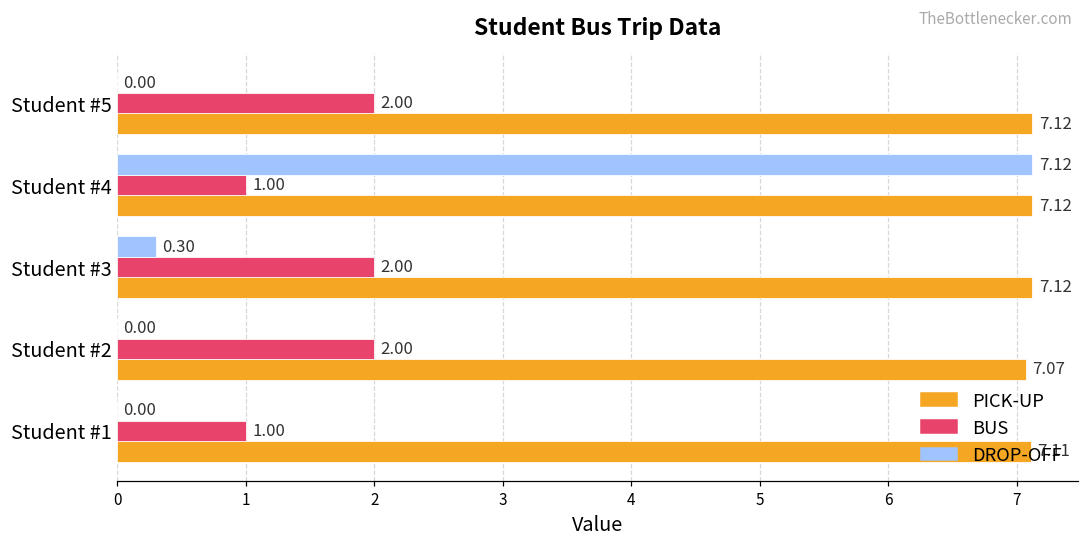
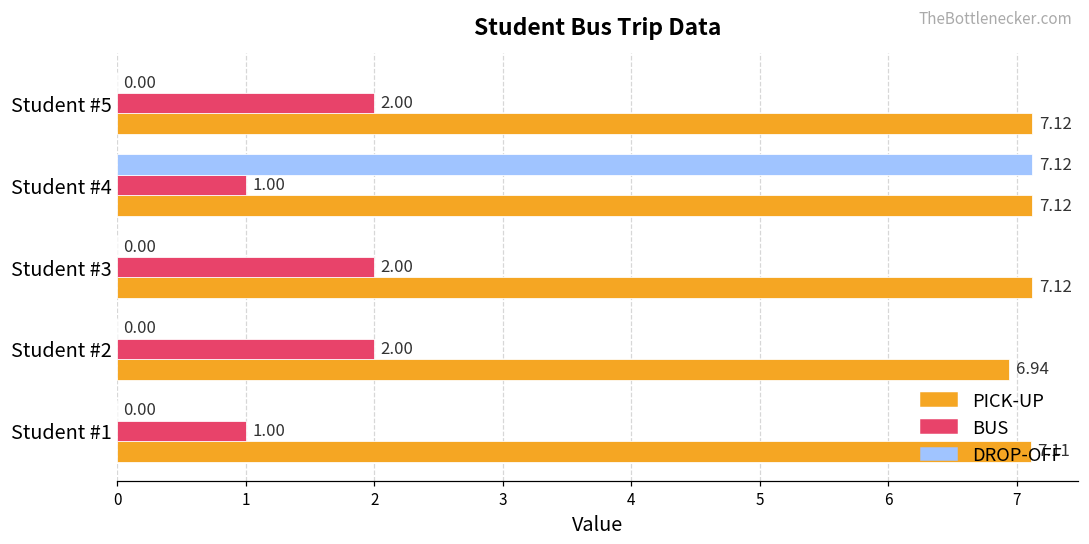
  {
    "PICK-UP": {
      "Student #5": 7.12,
      "Student #4": 7.12,
      "Student #3": 7.12,
-     "Student #2": 7.07,
+     "Student #2": 6.94,
      "Student #1": 7.11
    },
    "BUS": {
      "Student #5": 2.00,
      "Student #4": 1.00,
      "Student #3": 2.00,
      "Student #2": 2.00,
      "Student #1": 1.00
    },
    "DROP-OFF": {
      "Student #5": 0.00,
      "Student #4": 7.12,
-     "Student #3": 0.30,
+     "Student #3": 0.00,
      "Student #2": 0.00,
      "Student #1": 0.00
    }
  }
